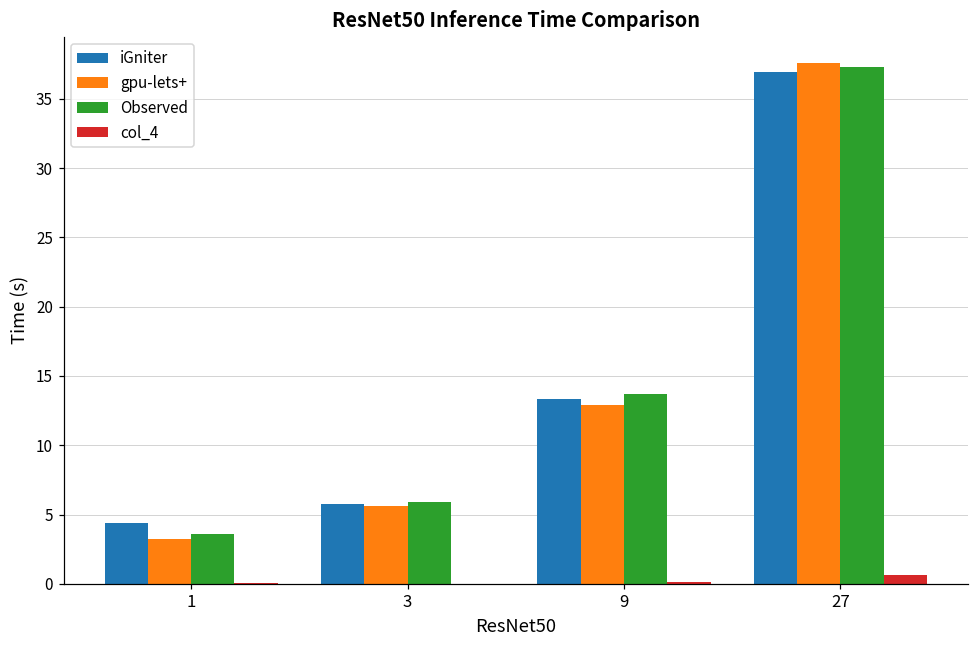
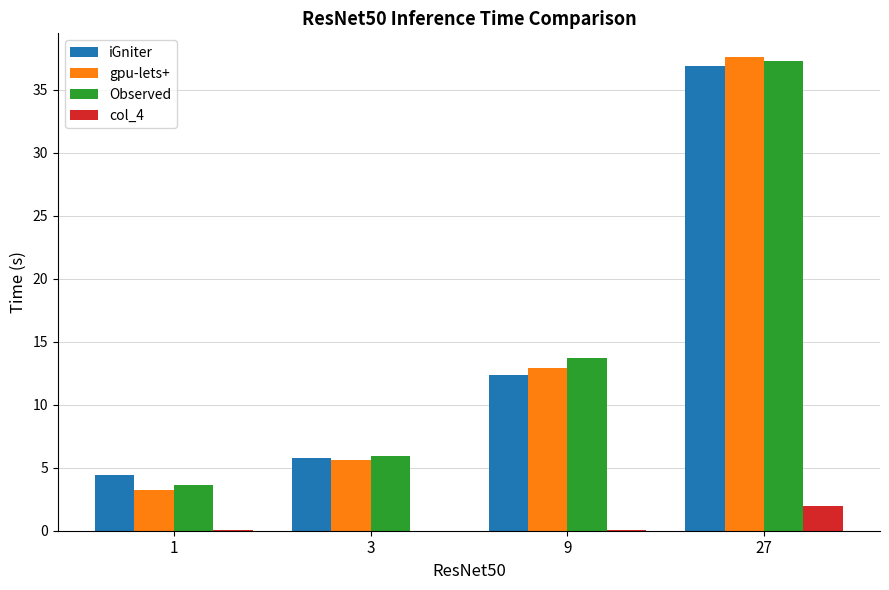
  {
    "iGniter": {
      "1": 4.4,
      "3": 5.8,
-     "9": 13.4,
+     "9": 12.3,
      "27": 36.9
    },
    "gpu-lets+": {
      "1": 3.3,
      "3": 5.6,
      "9": 12.9,
      "27": 37.6
    },
    "Observed": {
      "1": 3.6,
      "3": 5.9,
      "9": 13.7,
      "27": 37.3
    },
    "col_4": {
-     "27": 0.7
+     "27": 2.0
    }
  }
